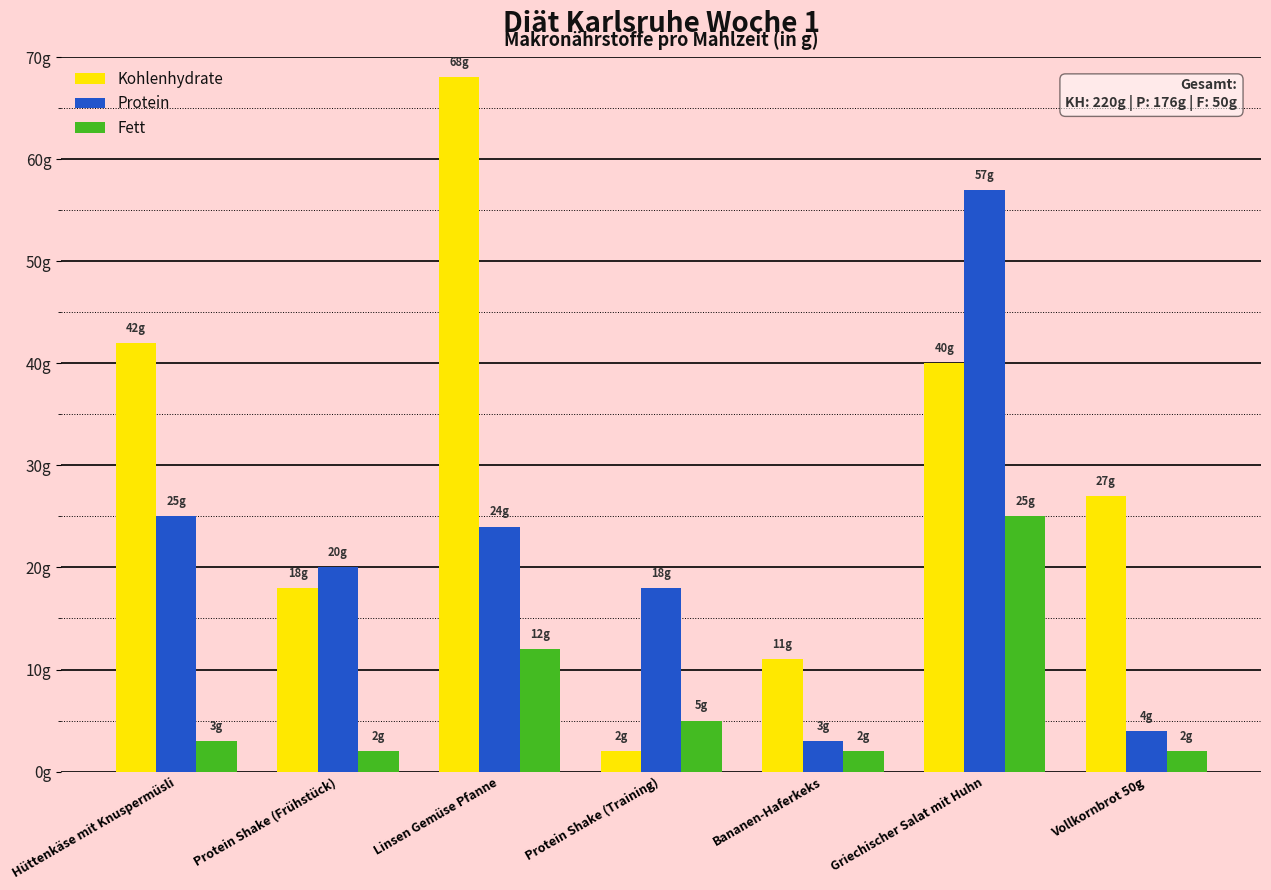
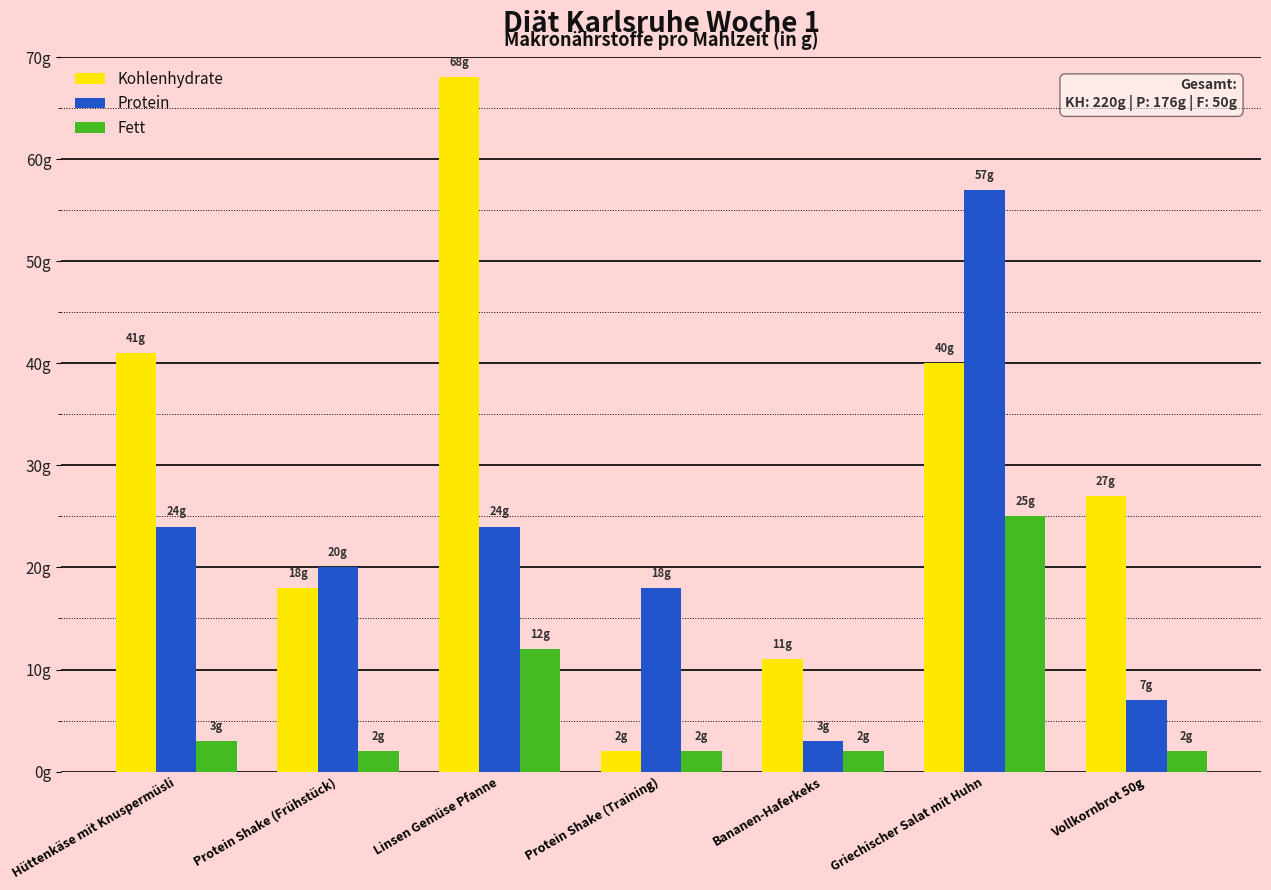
  {
    "Kohlenhydrate": {
-     "Hüttenkäse mit Knuspermüsli": "42g",
+     "Hüttenkäse mit Knuspermüsli": "41g",
      "Protein Shake (Frühstück)": "18g",
      "Linsen Gemüse Pfanne": "68g",
      "Protein Shake (Training)": "2g",
      "Bananen-Haferkeks": "11g",
      "Griechischer Salat mit Huhn": "40g",
      "Vollkornbrot 50g": "27g"
    },
    "Protein": {
-     "Hüttenkäse mit Knuspermüsli": "25g",
+     "Hüttenkäse mit Knuspermüsli": "24g",
      "Protein Shake (Frühstück)": "20g",
      "Linsen Gemüse Pfanne": "24g",
      "Protein Shake (Training)": "18g",
      "Bananen-Haferkeks": "3g",
      "Griechischer Salat mit Huhn": "57g",
-     "Vollkornbrot 50g": "4g"
+     "Vollkornbrot 50g": "7g"
    },
    "Fett": {
      "Hüttenkäse mit Knuspermüsli": "3g",
      "Protein Shake (Frühstück)": "2g",
      "Linsen Gemüse Pfanne": "12g",
-     "Protein Shake (Training)": "5g",
+     "Protein Shake (Training)": "2g",
      "Bananen-Haferkeks": "2g",
      "Griechischer Salat mit Huhn": "25g",
      "Vollkornbrot 50g": "2g"
    }
  }
